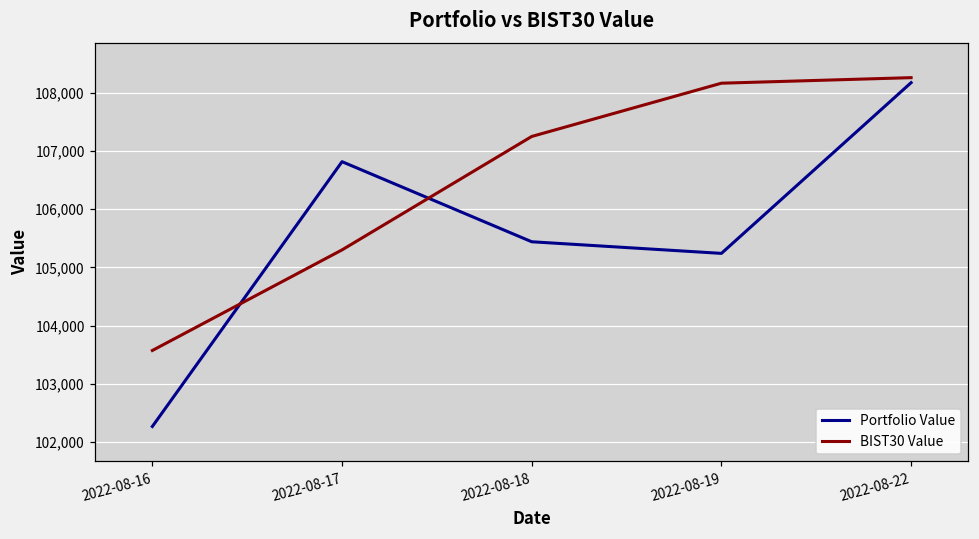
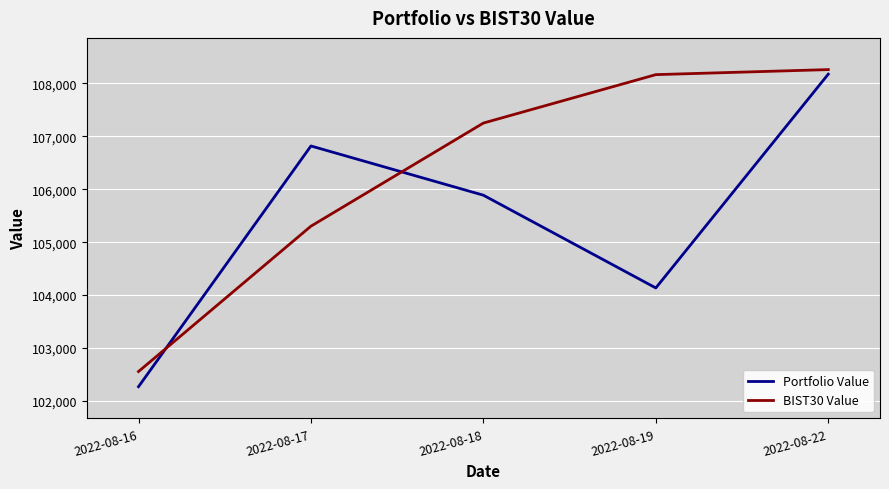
  {
    "Portfolio Value": {
      "2022-08-16": "102,300",
      "2022-08-17": "106,800",
-     "2022-08-18": "105,400",
-     "2022-08-19": "105,200",
+     "2022-08-18": "105,900",
+     "2022-08-19": "104,100",
      "2022-08-22": "108,200"
    },
    "BIST30 Value": {
-     "2022-08-16": "103,600",
+     "2022-08-16": "102,600",
      "2022-08-17": "105,300",
      "2022-08-18": "107,300",
      "2022-08-19": "108,200",
      "2022-08-22": "108,300"
    }
  }
